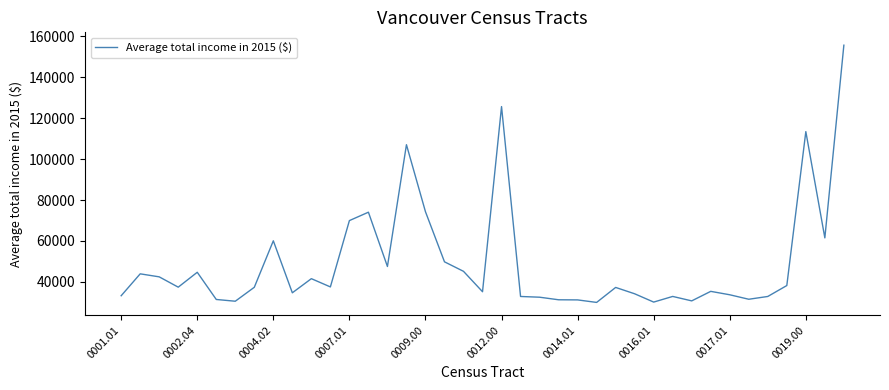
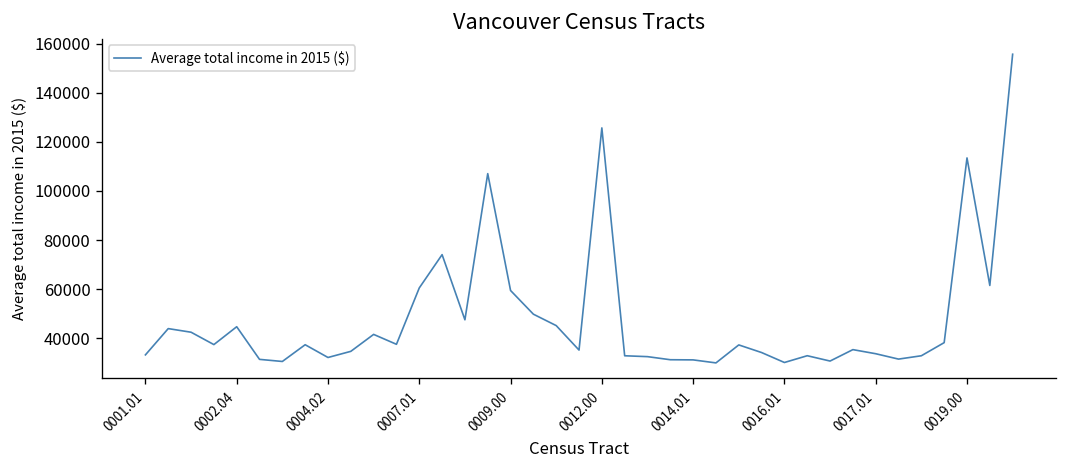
  {
    "0001.01": 33000,
    "0002.04": 45000,
-   "0004.02": 60000,
-   "0007.01": 70000,
-   "0009.00": 74000,
+   "0004.02": 32000,
+   "0007.01": 60000,
+   "0009.00": 59000,
    "0012.00": 126000,
    "0014.01": 31000,
    "0016.01": 30000,
    "0017.01": 34000,
    "0019.00": 113000
  }
